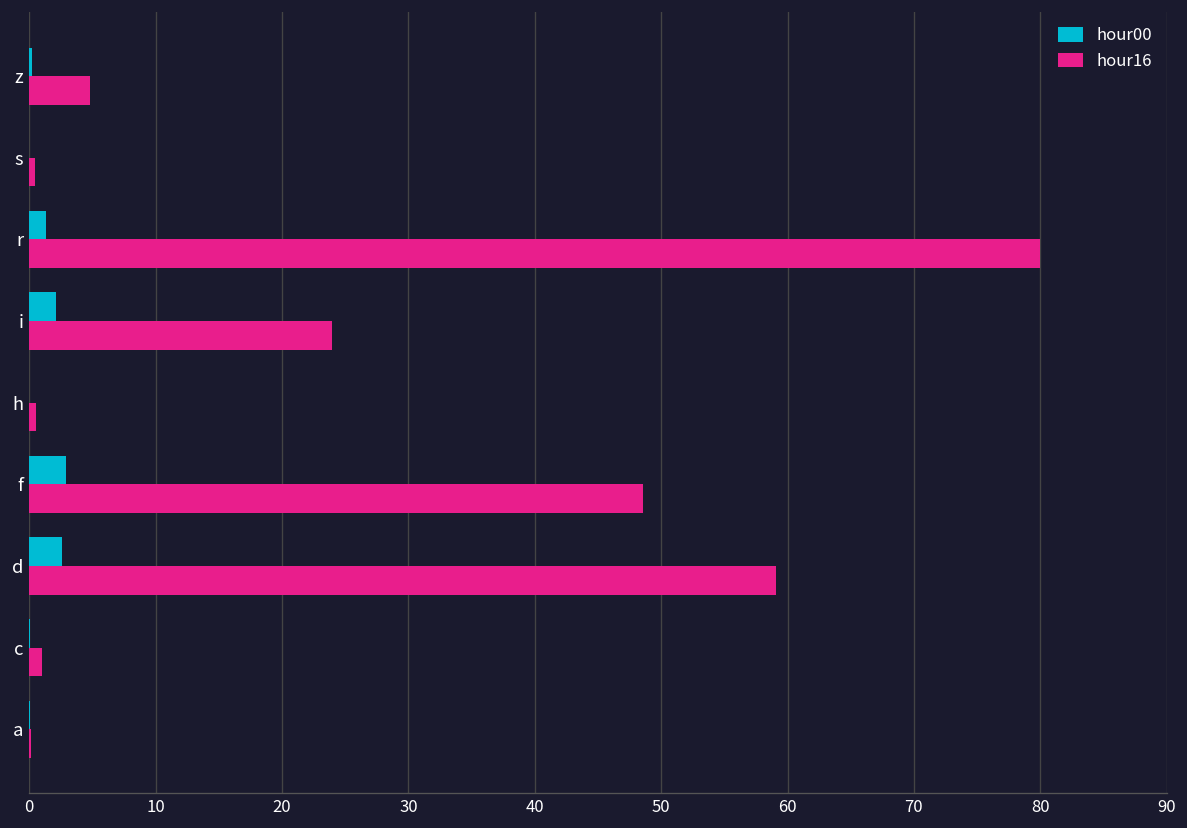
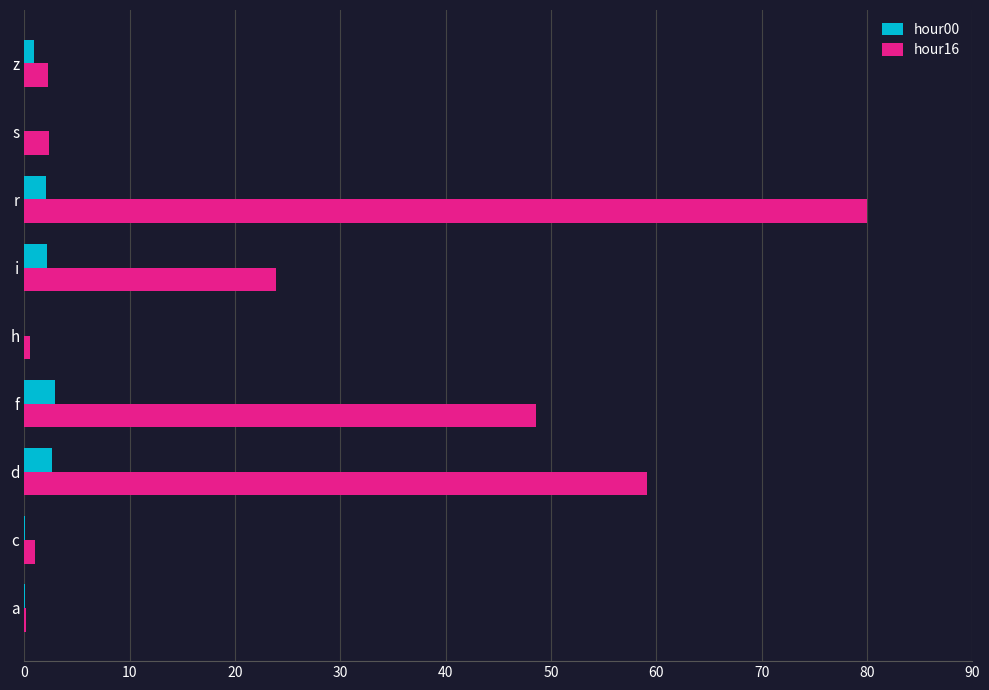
  {
    "hour00": {
-     "z": 0.2,
-     "r": 1.3,
+     "z": 1.0,
+     "r": 2.1,
      "i": 2.1,
      "f": 2.9,
      "d": 2.6
    },
    "hour16": {
-     "z": 4.8,
-     "s": 0.5,
+     "z": 2.2,
+     "s": 2.4,
      "r": 80.0,
      "i": 23.9,
      "h": 0.5,
      "f": 48.6,
      "d": 59.1,
      "c": 1.0
    }
  }
